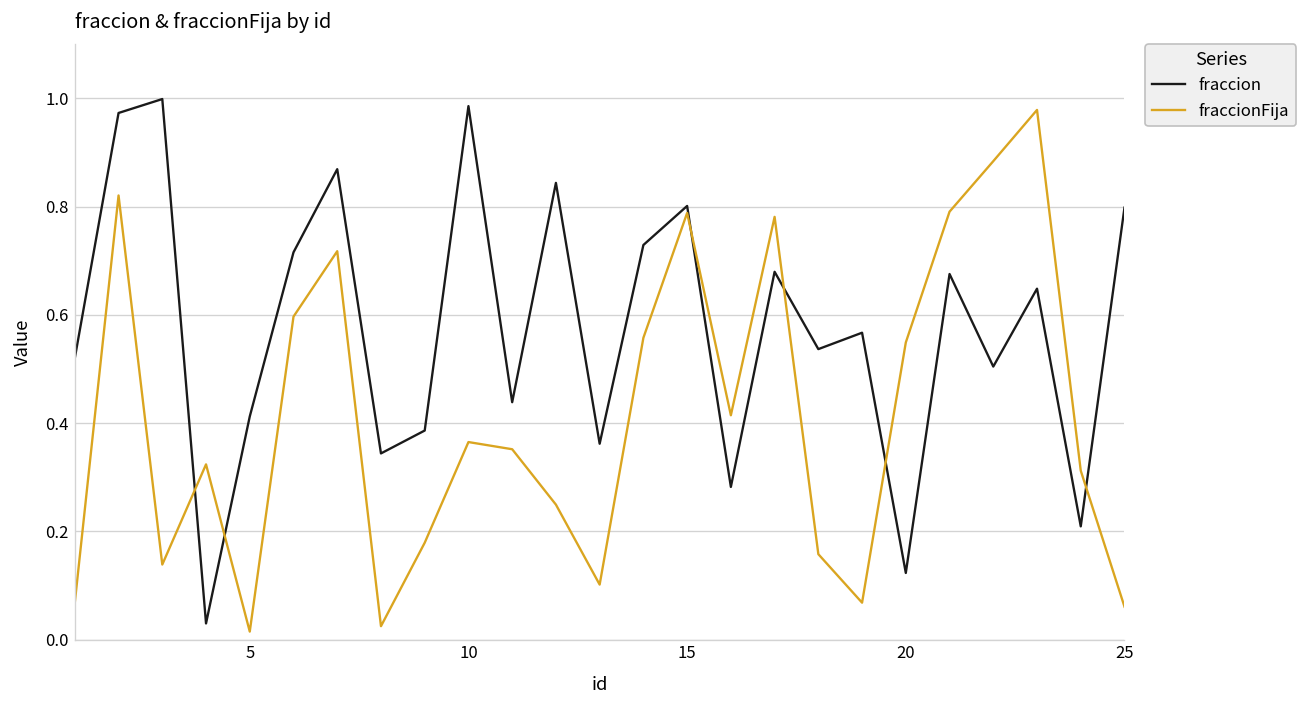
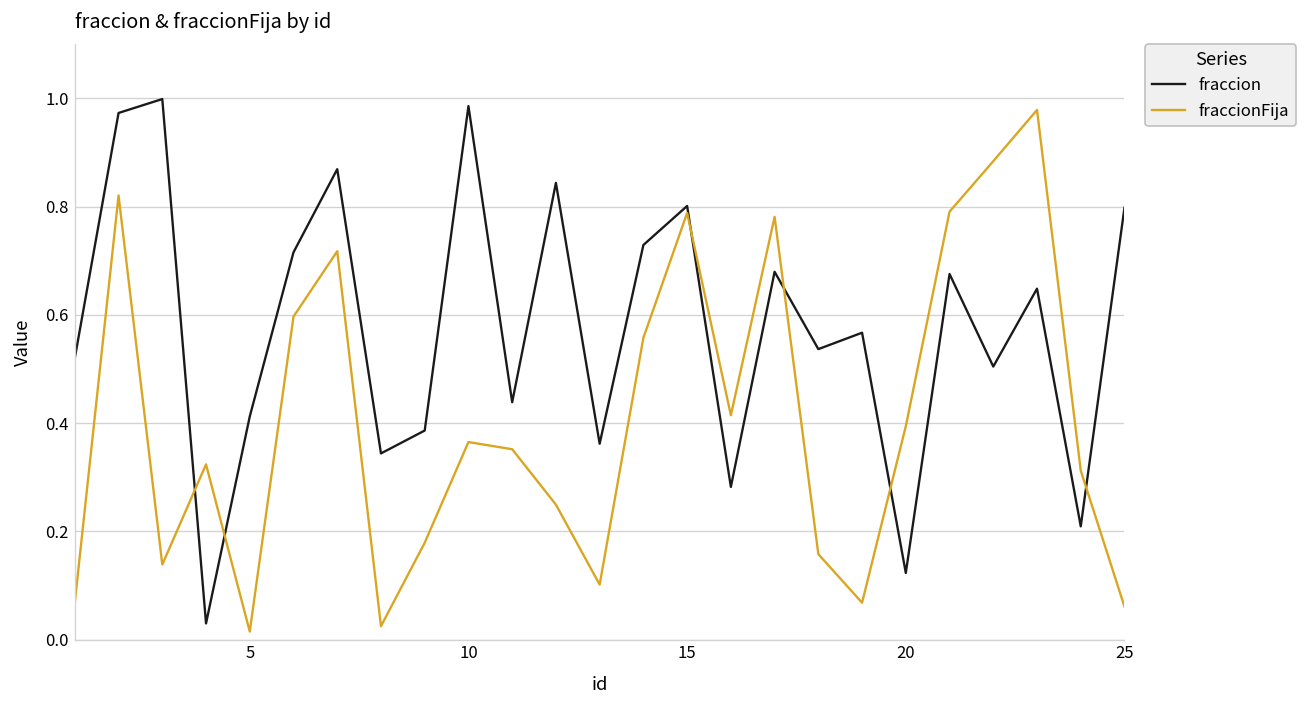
  {
    "fraccion": {
      "5": 0.41,
      "10": 0.99,
      "15": 0.80,
      "20": 0.12,
      "25": 0.80
    },
    "fraccionFija": {
      "5": 0.01,
      "10": 0.37,
      "15": 0.79,
-     "20": 0.55,
+     "20": 0.39,
      "25": 0.06
    }
  }
